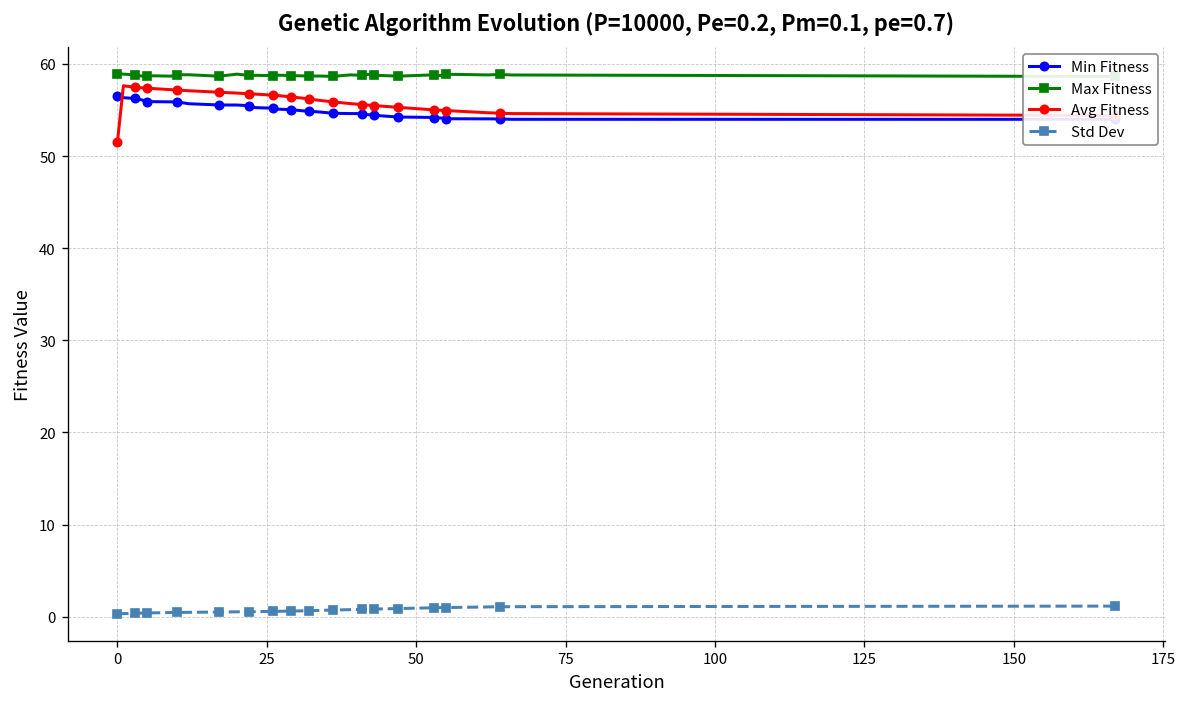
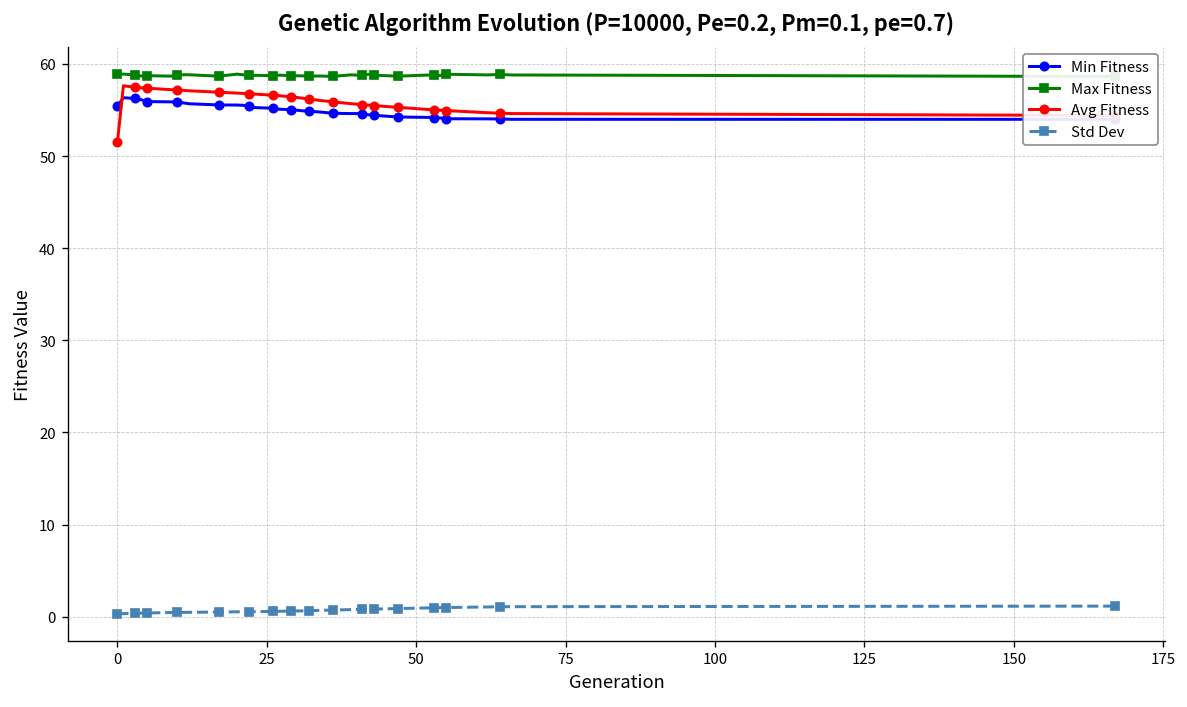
  {
    "Min Fitness": {
-     "0": 57
+     "0": 55
    },
    "Max Fitness": {
      "0": 59
    },
    "Avg Fitness": {
      "0": 52
    },
    "Std Dev": {
      "0": 0
    }
  }
